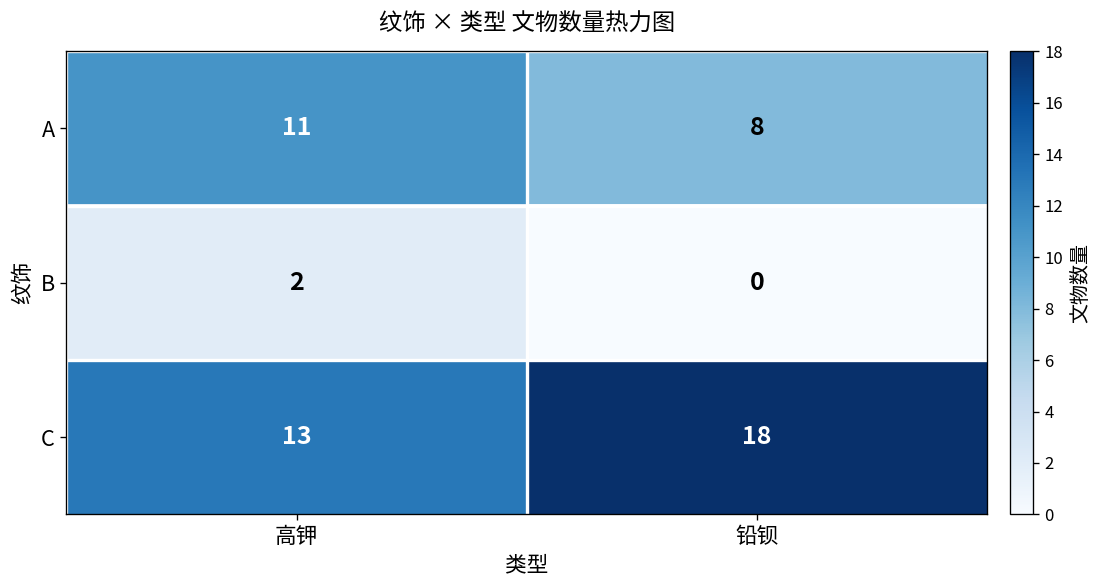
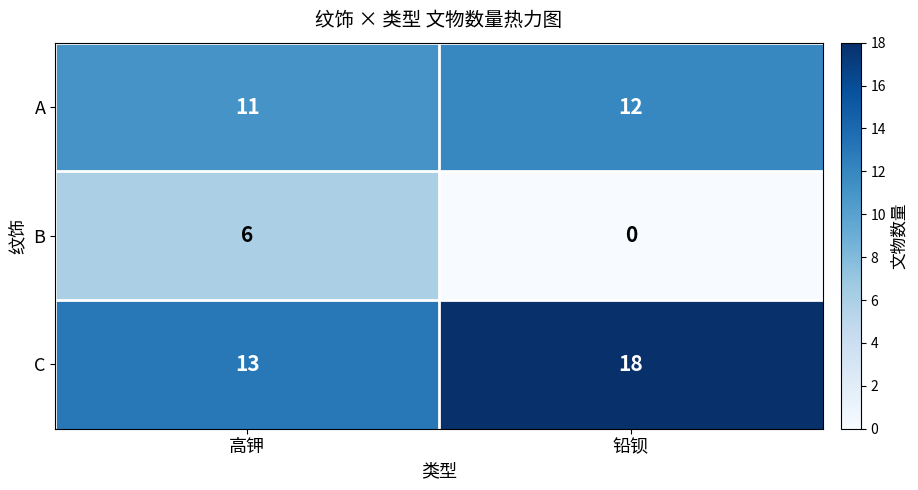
  {
    "A": {
      "高钾": 11,
-     "铅钡": 8
+     "铅钡": 12
    },
    "B": {
-     "高钾": 2,
+     "高钾": 6,
      "铅钡": 0
    },
    "C": {
      "高钾": 13,
      "铅钡": 18
    }
  }
